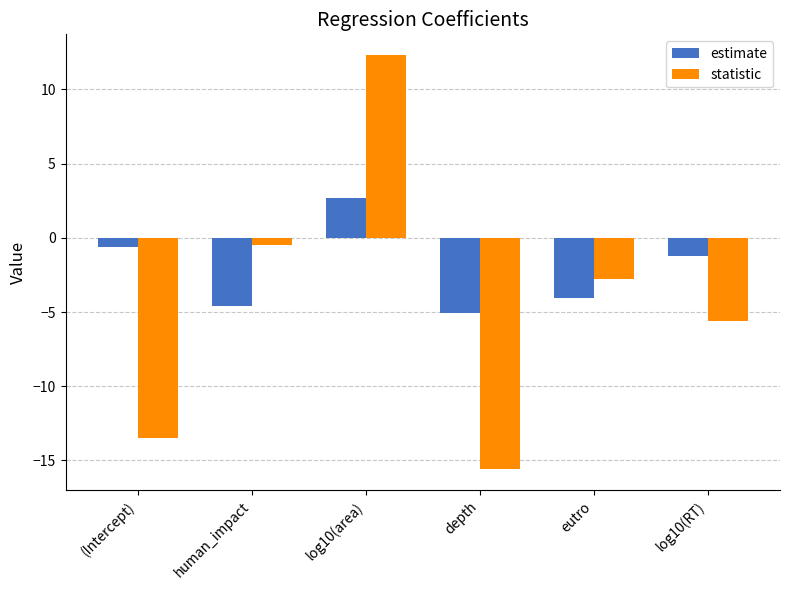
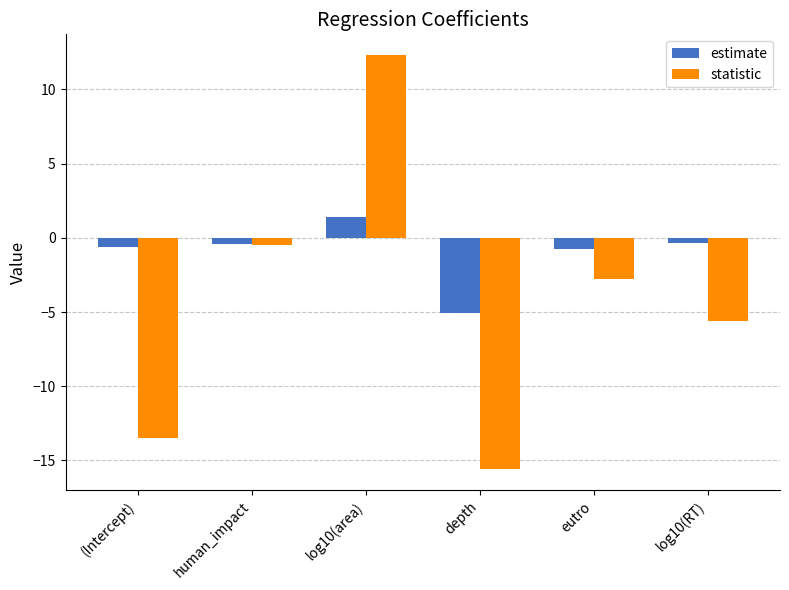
  {
    "estimate": {
      "(Intercept)": -0.6,
-     "human_impact": -4.6,
-     "log10(area)": 2.7,
+     "human_impact": -0.4,
+     "log10(area)": 1.4,
      "depth": -5.1,
-     "eutro": -4.1,
-     "log10(RT)": -1.2
+     "eutro": -0.8,
+     "log10(RT)": -0.3
    },
    "statistic": {
      "(Intercept)": -13.5,
      "human_impact": -0.5,
      "log10(area)": 12.3,
      "depth": -15.6,
      "eutro": -2.8,
      "log10(RT)": -5.6
    }
  }
